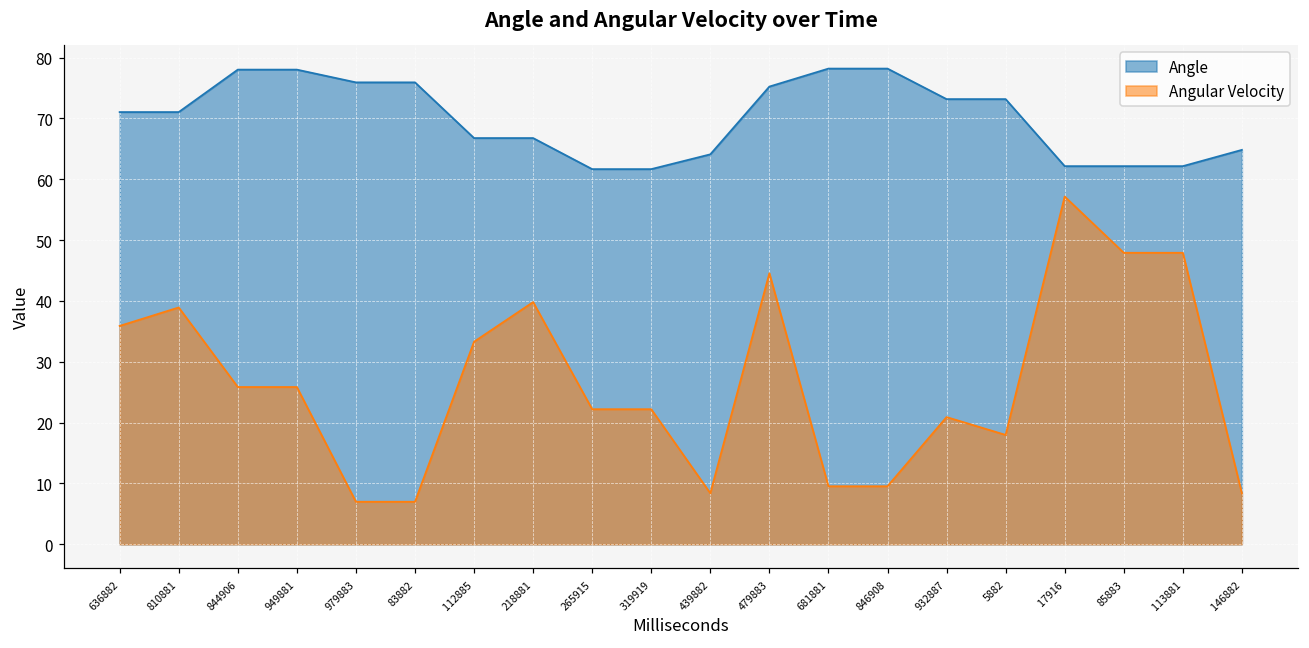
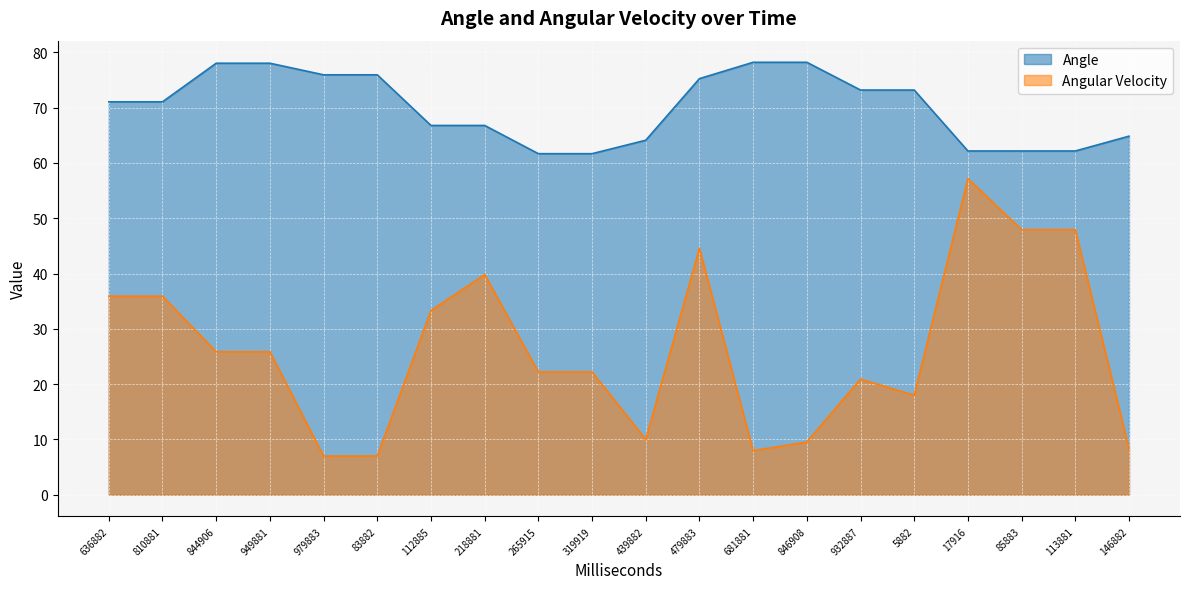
  {
    "Angle": {
      "636882": 71,
      "810881": 71,
      "844906": 78,
      "949881": 78,
      "979883": 76,
      "83882": 76,
      "112885": 67,
      "218881": 67,
      "265915": 62,
      "319919": 62,
      "439882": 64,
      "479883": 75,
      "681881": 78,
      "846908": 78,
      "932887": 73,
      "5882": 73,
      "17916": 62,
      "85883": 62,
      "113881": 62,
      "146882": 65
    },
    "Angular Velocity": {
      "636882": 36,
-     "810881": 39,
+     "810881": 36,
      "844906": 26,
      "949881": 26,
      "979883": 7,
      "83882": 7,
      "112885": 33,
      "218881": 40,
      "265915": 22,
      "319919": 22,
-     "439882": 8,
+     "439882": 10,
      "479883": 45,
-     "681881": 10,
+     "681881": 8,
      "846908": 10,
      "932887": 21,
      "5882": 18,
      "17916": 57,
      "85883": 48,
      "113881": 48,
      "146882": 8
    }
  }
